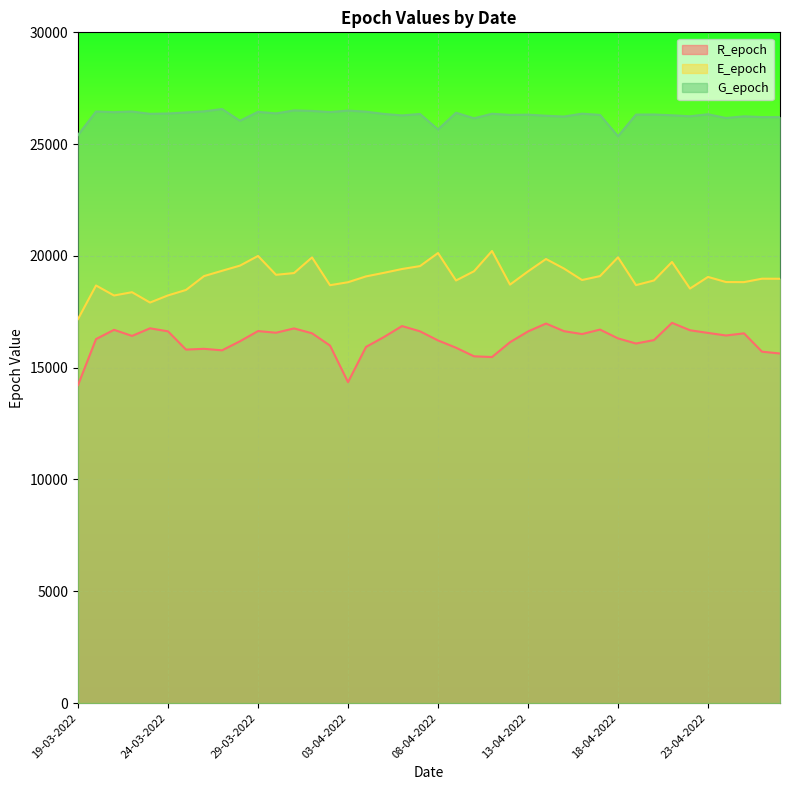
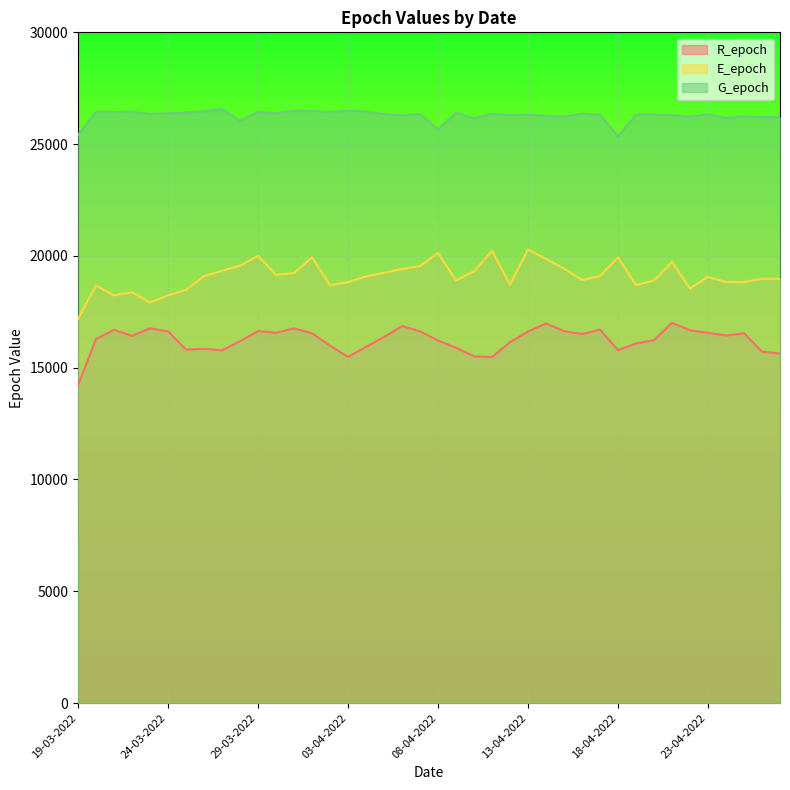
  {
    "R_epoch": {
      "19-03-2022": 14200,
      "24-03-2022": 16600,
      "29-03-2022": 16600,
-     "03-04-2022": 14400,
+     "03-04-2022": 15500,
      "08-04-2022": 16200,
      "13-04-2022": 16600,
-     "18-04-2022": 16300,
+     "18-04-2022": 15800,
      "23-04-2022": 16600
    },
    "E_epoch": {
      "19-03-2022": 17200,
      "24-03-2022": 18200,
      "29-03-2022": 20000,
      "03-04-2022": 18800,
      "08-04-2022": 20100,
-     "13-04-2022": 19300,
+     "13-04-2022": 20300,
      "18-04-2022": 19900,
      "23-04-2022": 19100
    },
    "G_epoch": {
      "19-03-2022": 25400,
      "24-03-2022": 26400,
      "29-03-2022": 26400,
      "03-04-2022": 26500,
      "08-04-2022": 25700,
      "13-04-2022": 26300,
      "18-04-2022": 25400,
      "23-04-2022": 26300
    }
  }
